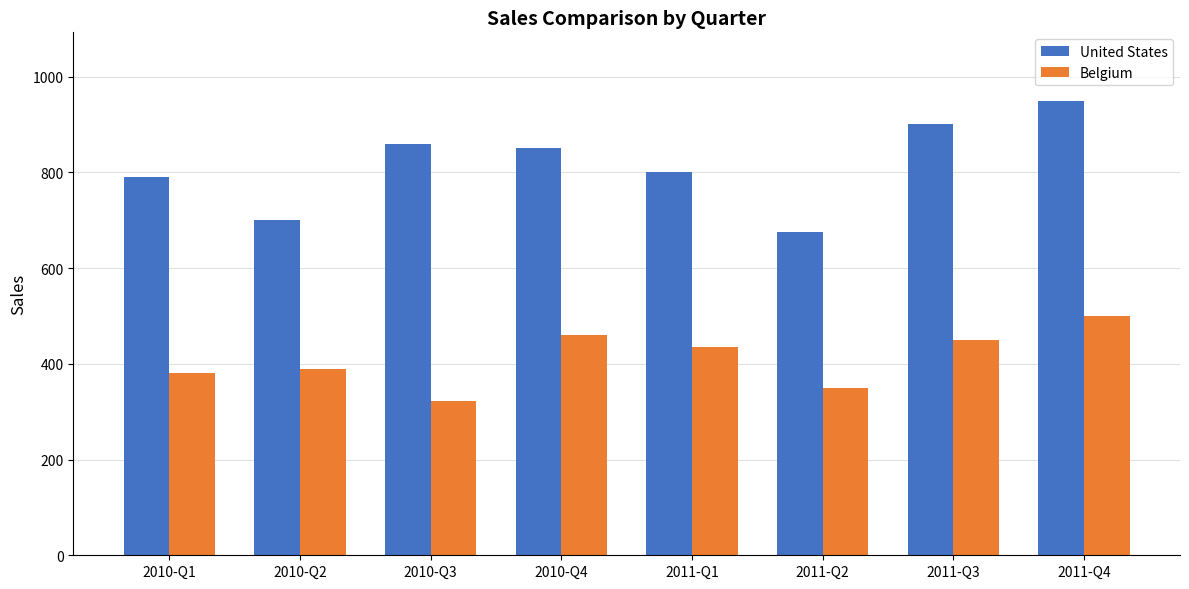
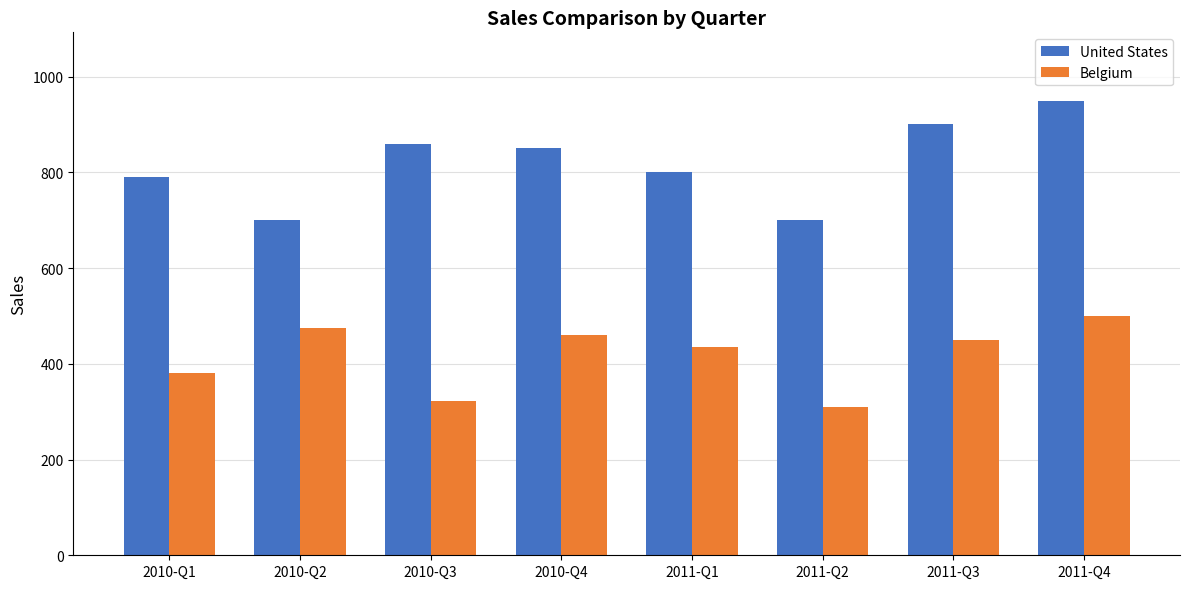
  {
    "United States": {
      "2010-Q1": 790,
      "2010-Q2": 700,
      "2010-Q3": 860,
      "2010-Q4": 850,
      "2011-Q1": 800,
-     "2011-Q2": 680,
+     "2011-Q2": 700,
      "2011-Q3": 900,
      "2011-Q4": 950
    },
    "Belgium": {
      "2010-Q1": 380,
-     "2010-Q2": 390,
+     "2010-Q2": 470,
      "2010-Q3": 320,
      "2010-Q4": 460,
      "2011-Q1": 440,
-     "2011-Q2": 350,
+     "2011-Q2": 310,
      "2011-Q3": 450,
      "2011-Q4": 500
    }
  }
